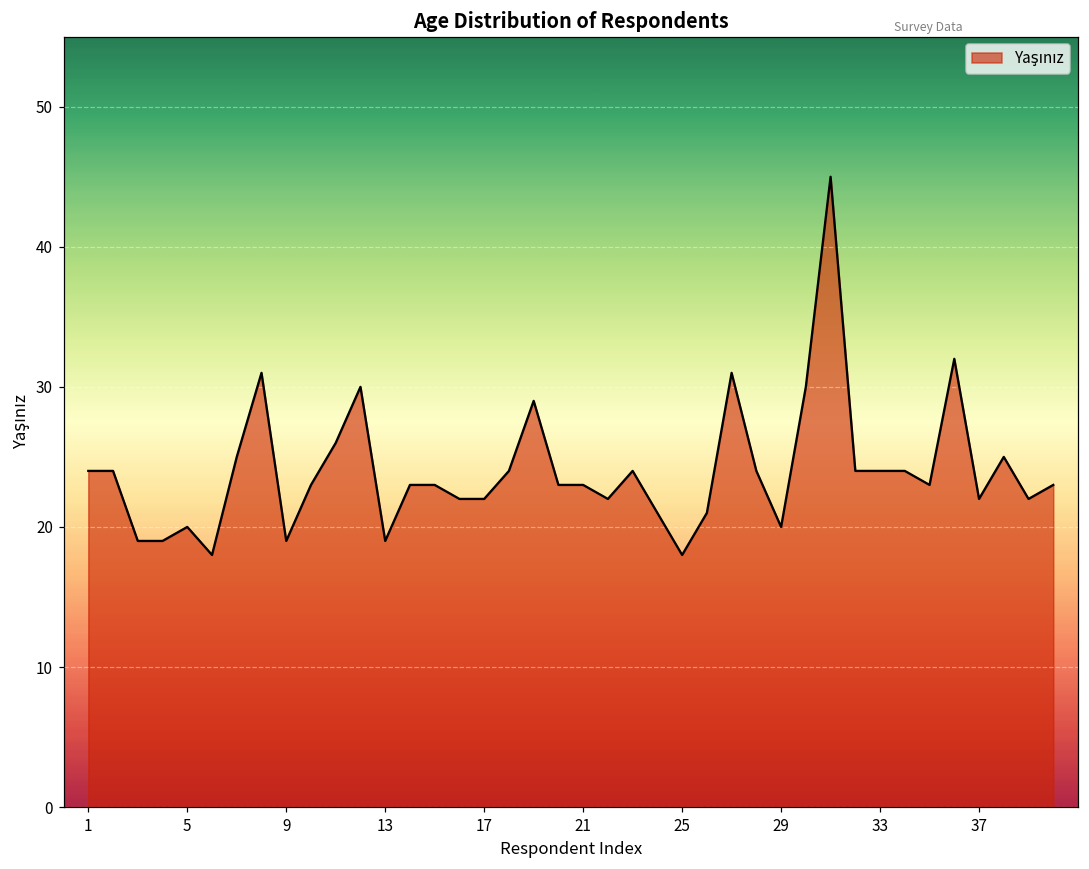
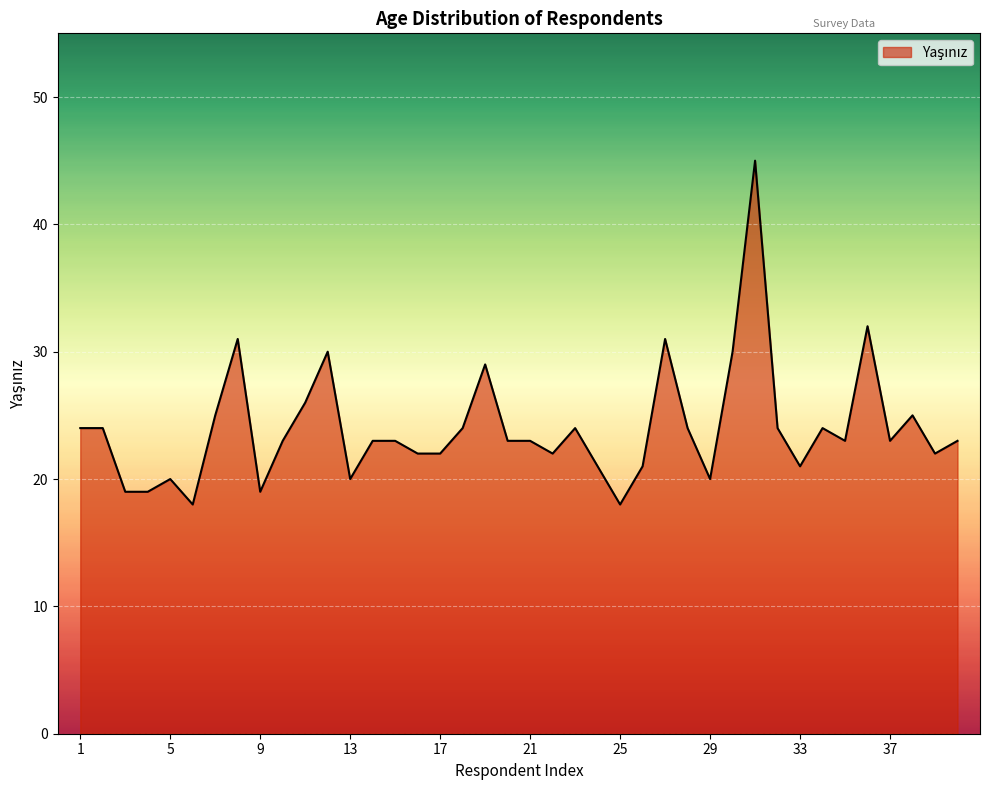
  {
    "1": 24,
    "5": 20,
    "9": 19,
-   "13": 19,
+   "13": 20,
    "17": 22,
    "21": 23,
    "25": 18,
    "29": 20,
-   "33": 24,
-   "37": 22
+   "33": 21,
+   "37": 23
  }
